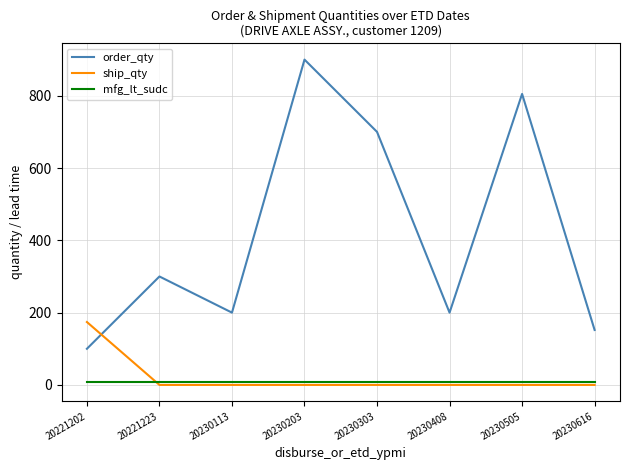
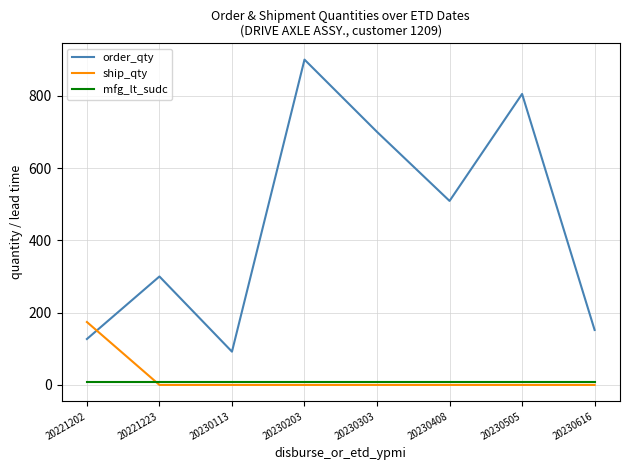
  {
    "order_qty": {
-     "20221202": 100,
+     "20221202": 130,
      "20221223": 300,
-     "20230113": 200,
+     "20230113": 90,
      "20230203": 900,
      "20230303": 700,
-     "20230408": 200,
+     "20230408": 510,
      "20230505": 810,
      "20230616": 150
    },
    "ship_qty": {
      "20221202": 170
    },
    "mfg_lt_sudc": {
      "20221202": 10
    }
  }
